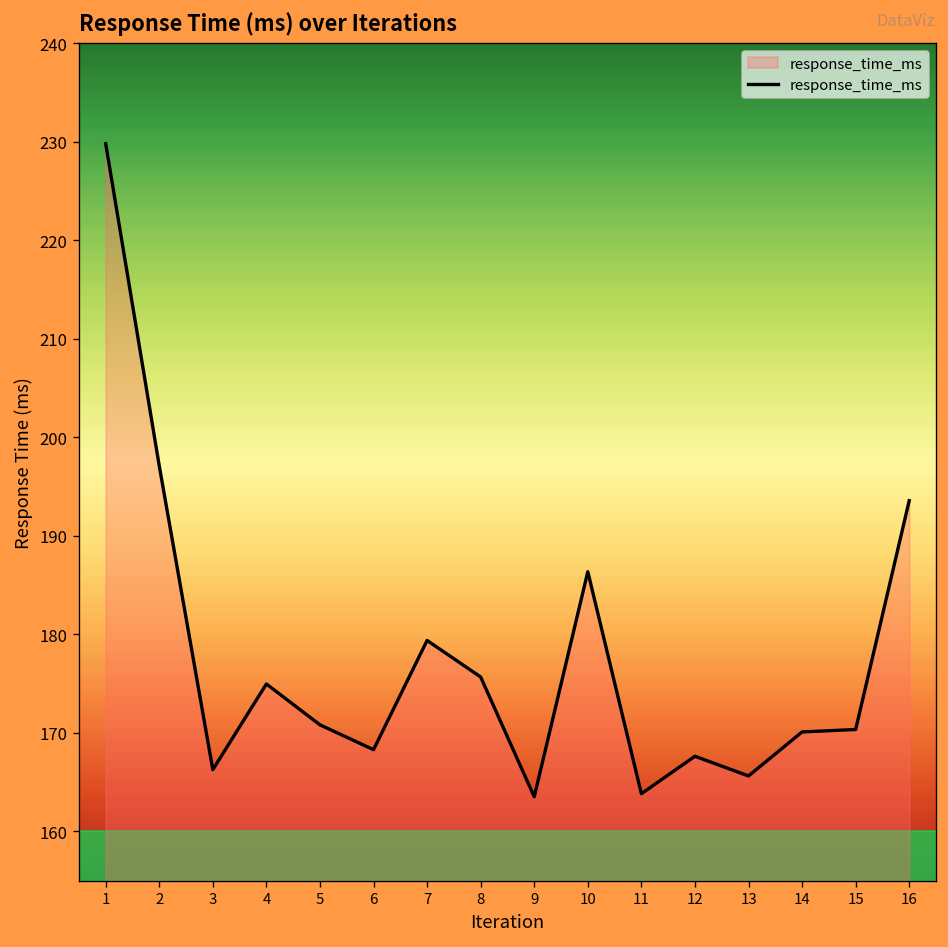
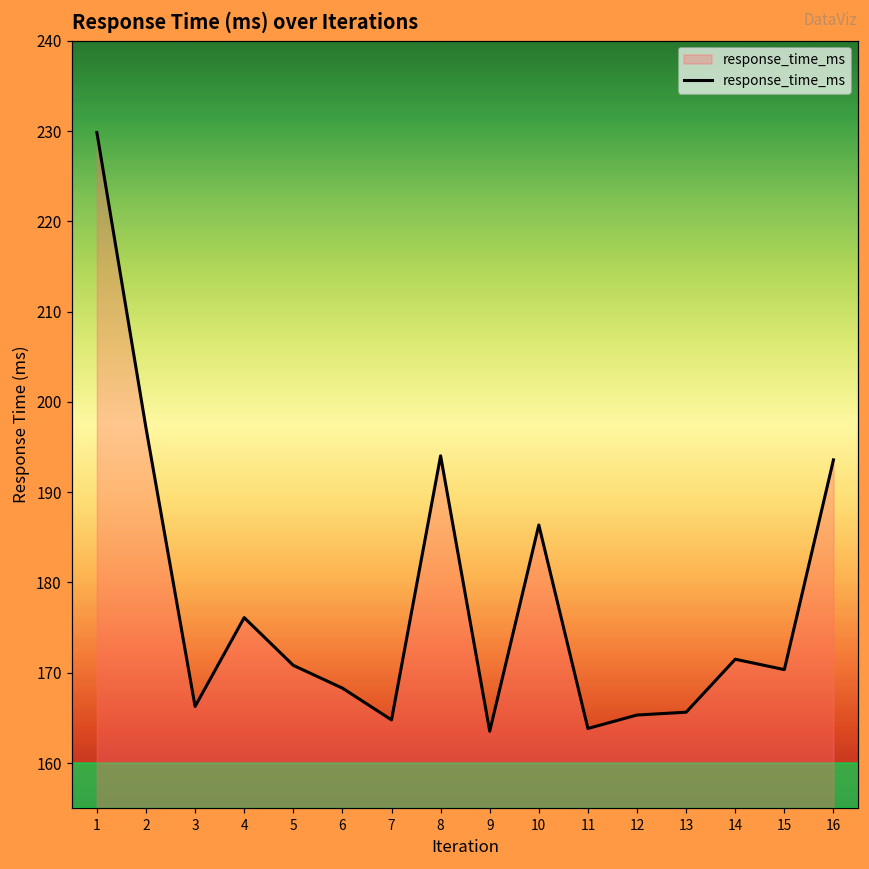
  {
    "1": 230,
    "2": 197,
    "3": 166,
-   "4": 175,
+   "4": 176,
    "5": 171,
    "6": 168,
-   "7": 179,
-   "8": 176,
+   "7": 165,
+   "8": 194,
    "9": 164,
    "10": 186,
    "11": 164,
-   "12": 168,
+   "12": 165,
    "13": 166,
-   "14": 170,
+   "14": 172,
    "15": 170,
    "16": 194
  }
